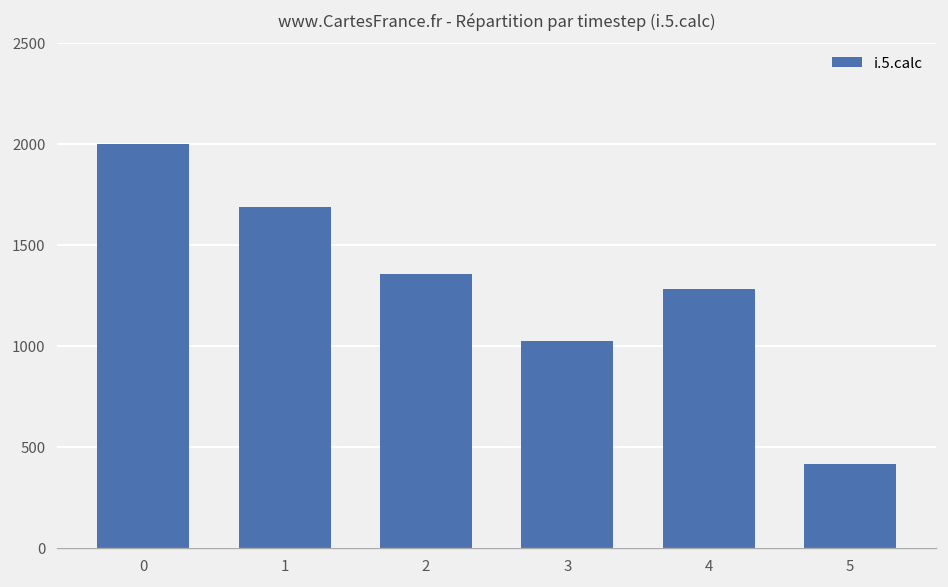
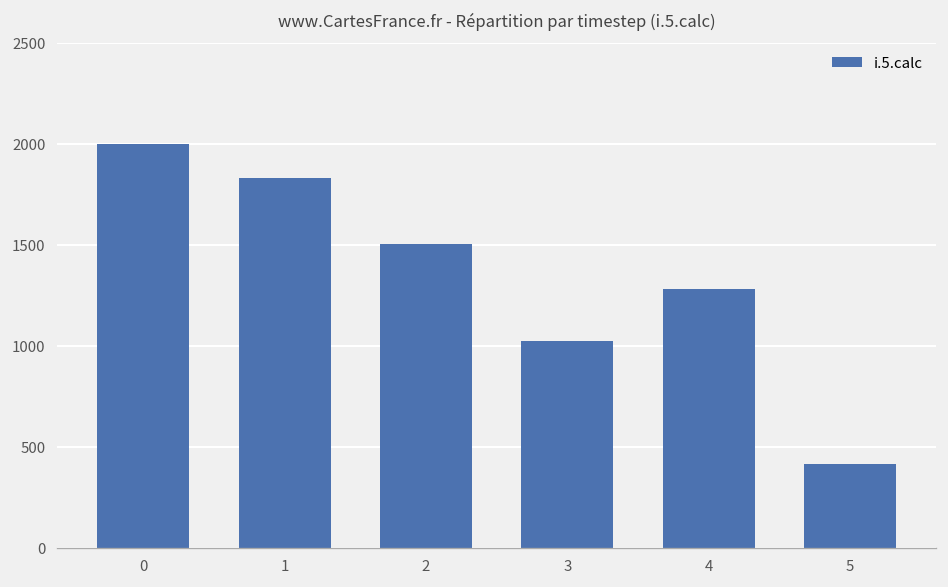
  {
    "0": 2000,
-   "1": 1690,
-   "2": 1350,
+   "1": 1830,
+   "2": 1500,
    "3": 1030,
    "4": 1280,
    "5": 420
  }
